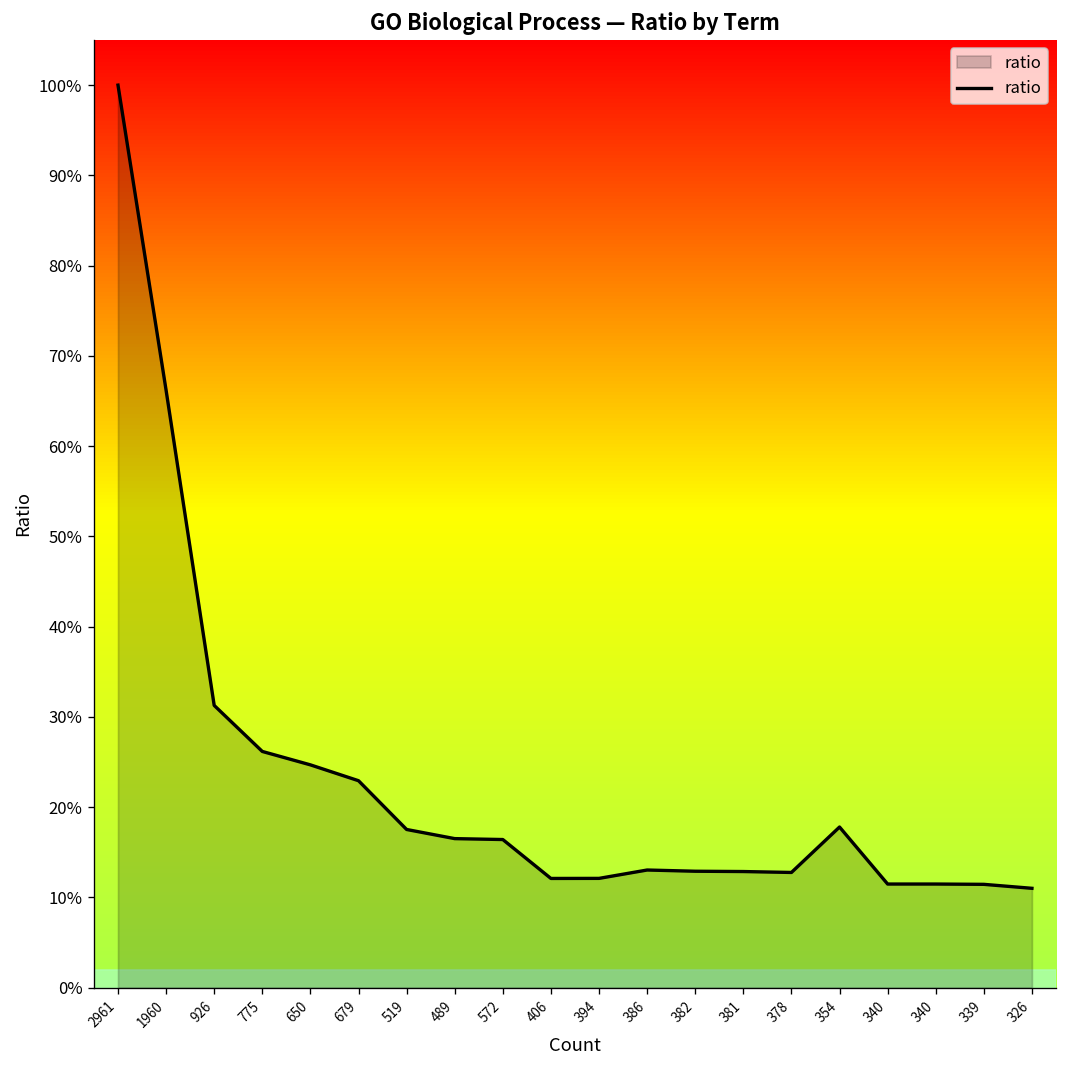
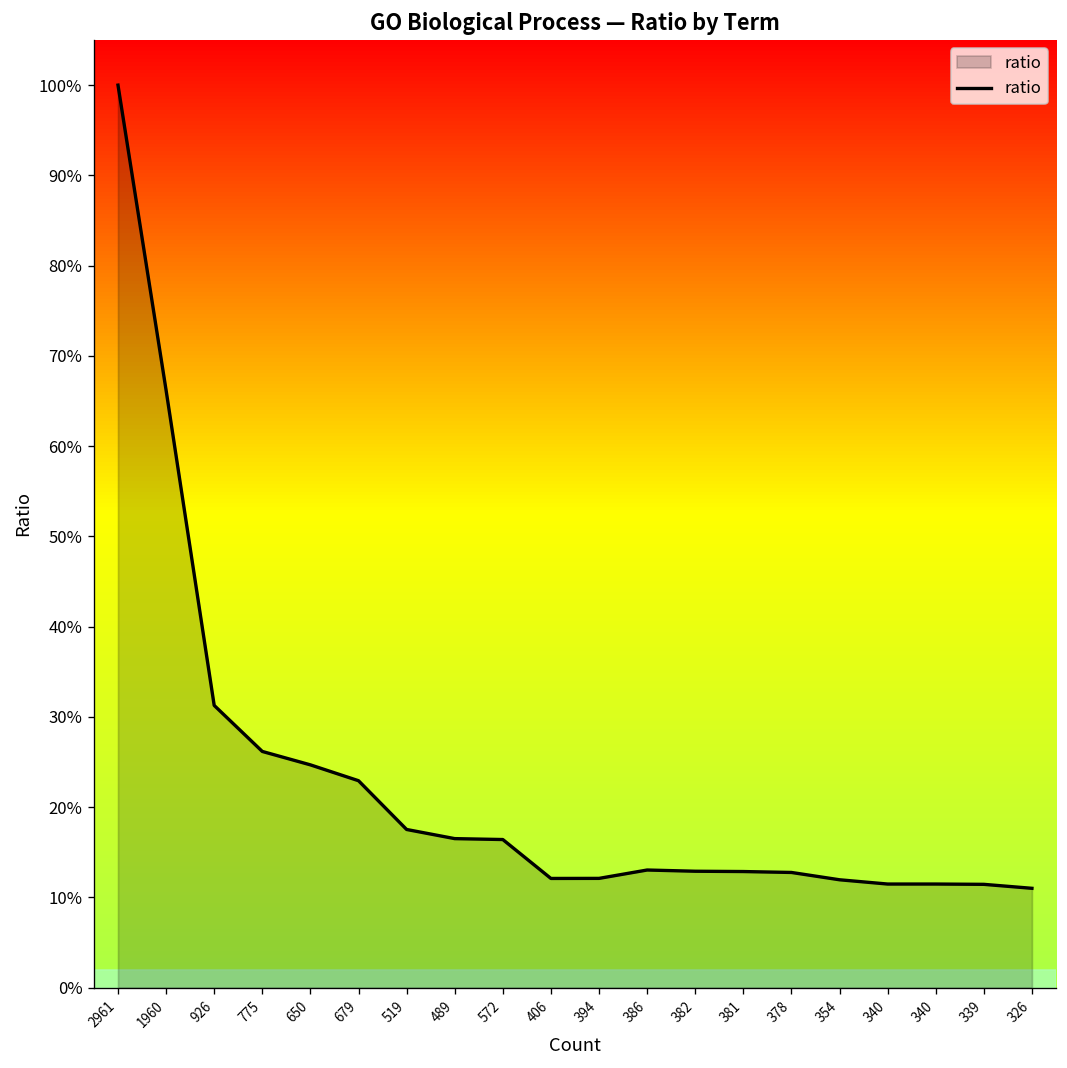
  {
    "2961": "100%",
    "1960": "66%",
    "926": "31%",
    "775": "26%",
    "650": "25%",
    "679": "23%",
    "519": "18%",
    "489": "17%",
    "572": "16%",
    "406": "12%",
    "394": "12%",
    "386": "13%",
    "382": "13%",
    "381": "13%",
    "378": "13%",
-   "354": "18%",
+   "354": "12%",
    "339": "11%",
    "326": "11%"
  }
